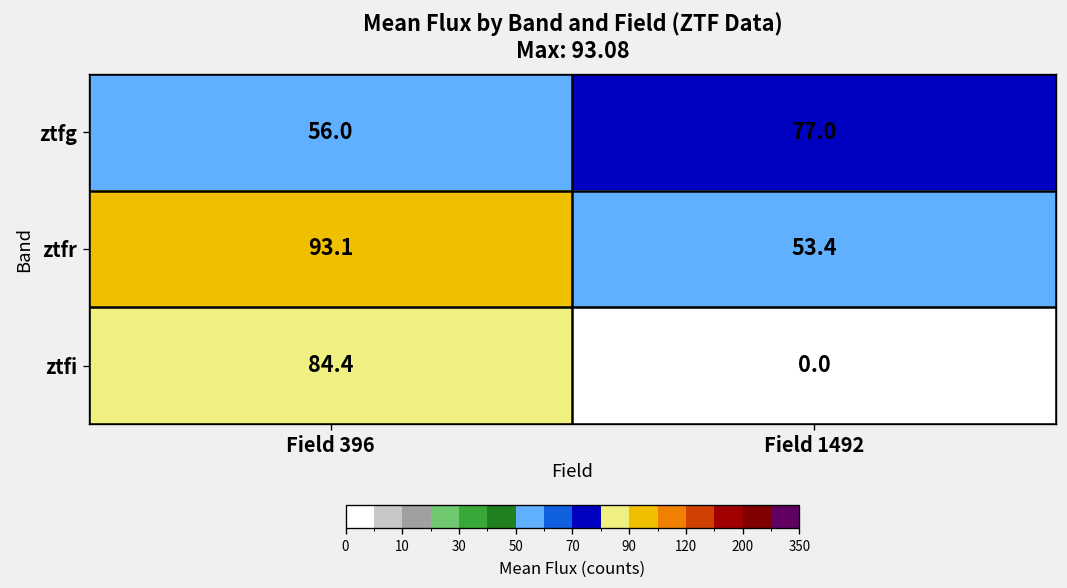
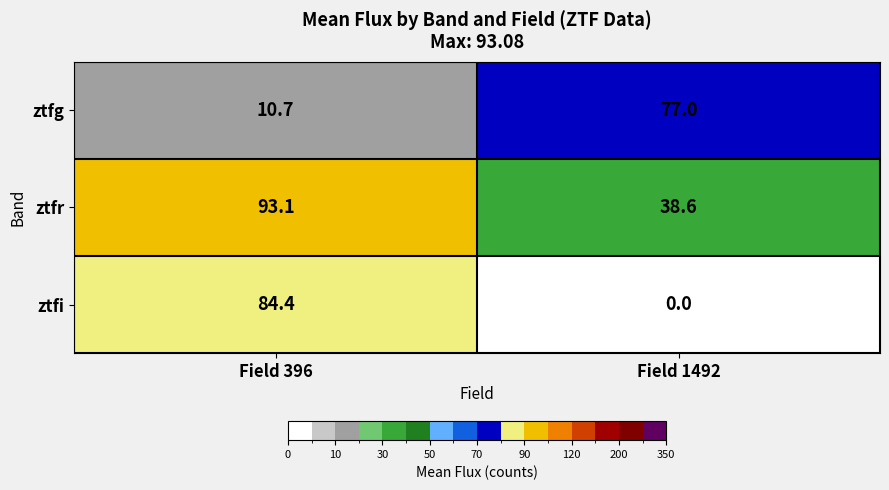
  {
    "ztfg": {
-     "Field 396": 56.0,
+     "Field 396": 10.7,
      "Field 1492": 77.0
    },
    "ztfr": {
      "Field 396": 93.1,
-     "Field 1492": 53.4
+     "Field 1492": 38.6
    },
    "ztfi": {
      "Field 396": 84.4,
      "Field 1492": 0.0
    }
  }
